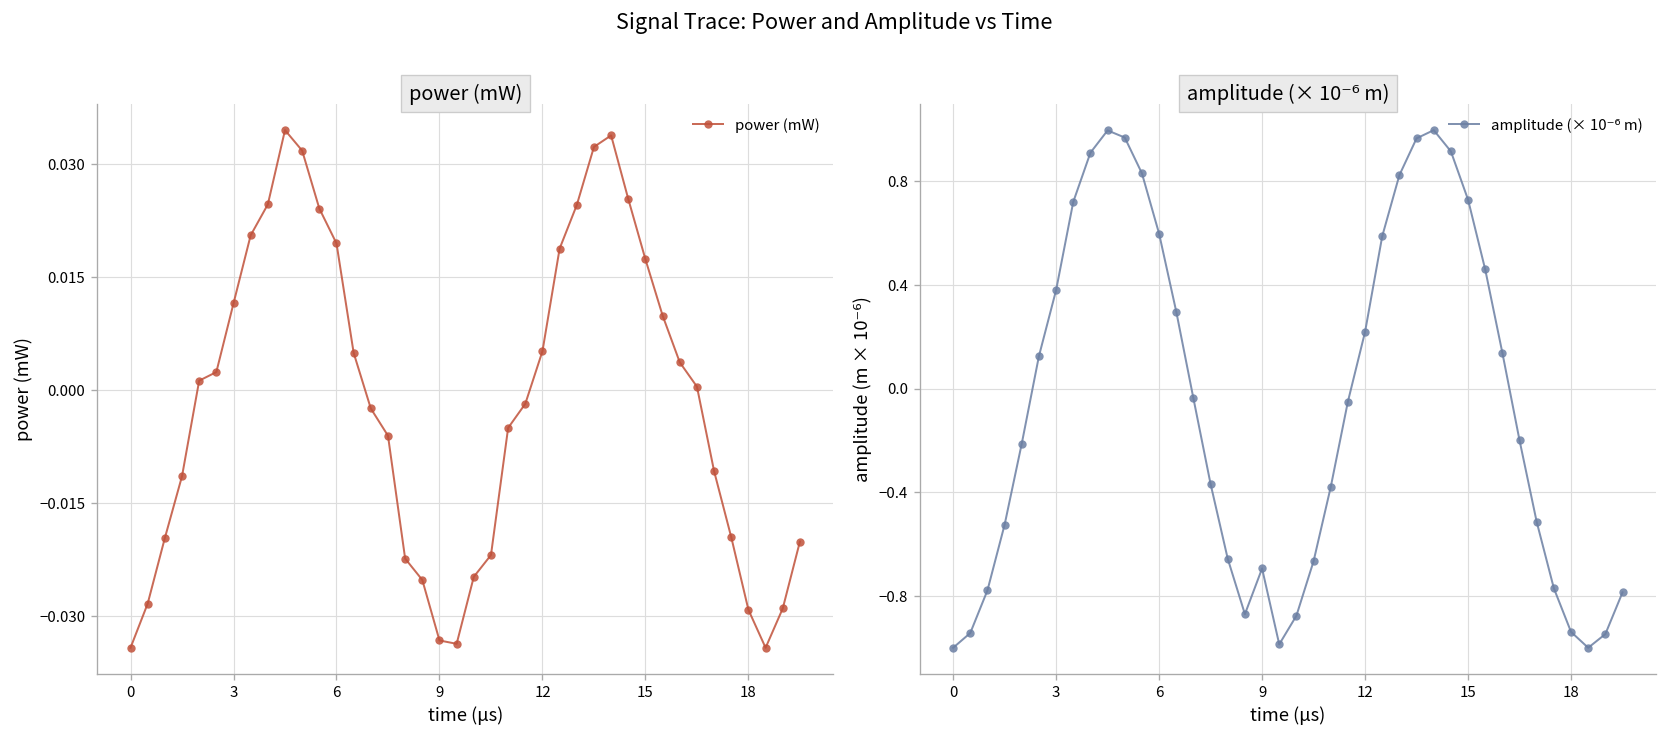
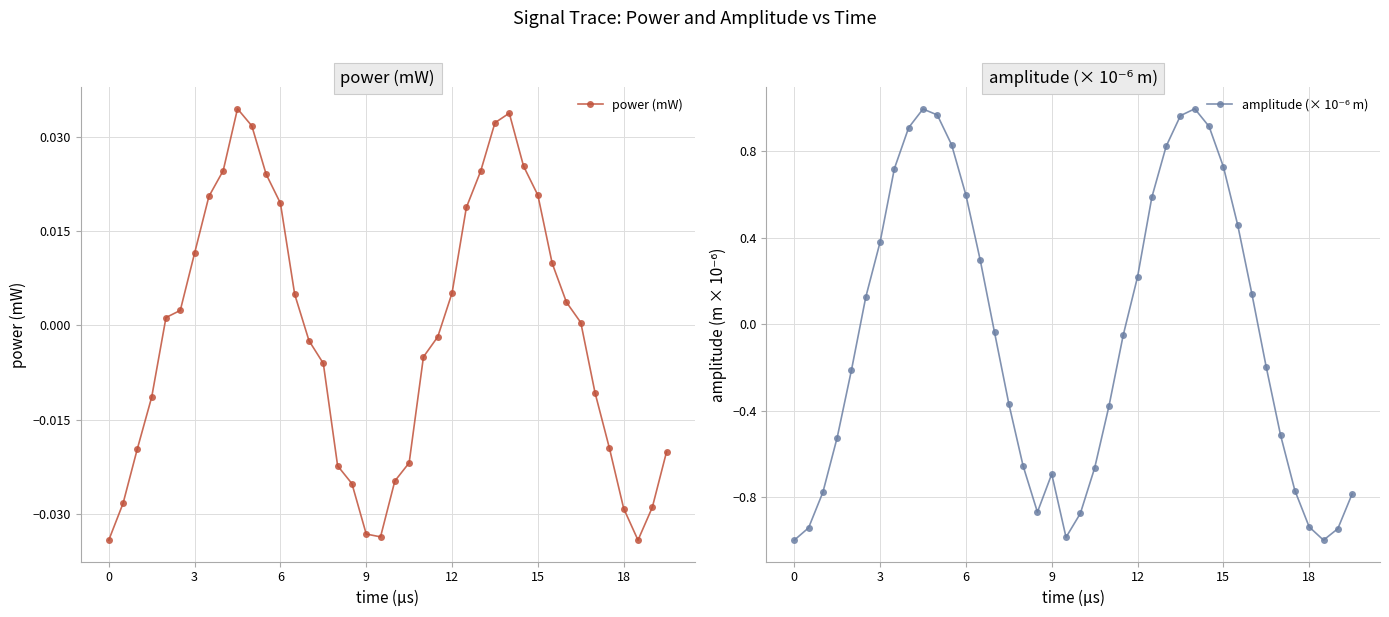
  {
    "power (mW)": {
      "0": -0.034,
      "3": 0.011,
      "6": 0.019,
      "9": -0.033,
      "12": 0.005,
-     "15": 0.017,
+     "15": 0.021,
      "18": -0.029
    },
    "amplitude (× 10⁻⁶ m)": {
      "0": -1.00,
      "3": 0.38,
      "6": 0.60,
      "9": -0.69,
      "12": 0.22,
      "15": 0.73,
      "18": -0.94
    }
  }
